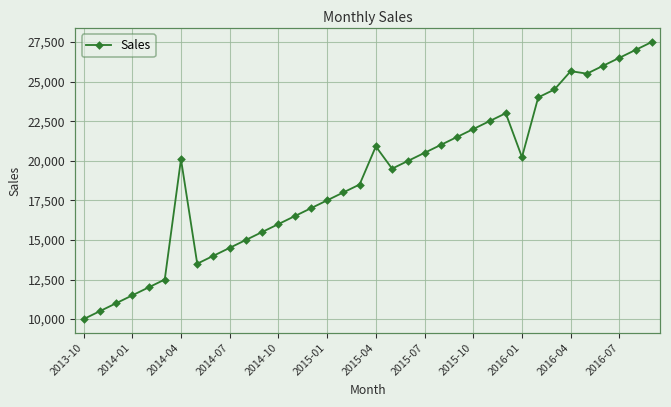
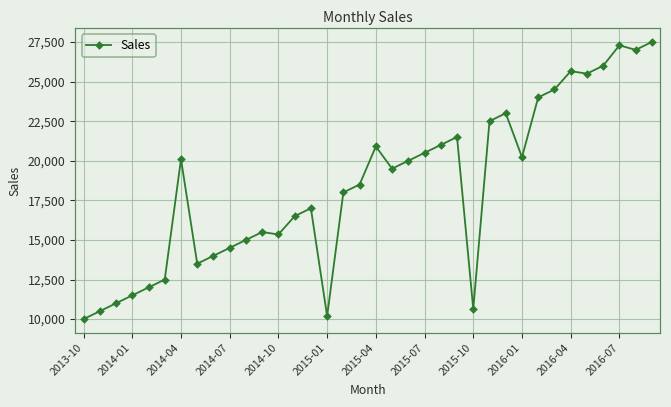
  {
    "2013-10": "10,000",
    "2014-01": "11,500",
    "2014-04": "20,100",
    "2014-07": "14,500",
-   "2014-10": "16,000",
-   "2015-01": "17,500",
+   "2014-10": "15,300",
+   "2015-01": "10,200",
    "2015-04": "20,900",
    "2015-07": "20,500",
-   "2015-10": "22,000",
+   "2015-10": "10,600",
    "2016-01": "20,200",
    "2016-04": "25,700",
-   "2016-07": "26,500"
+   "2016-07": "27,300"
  }
